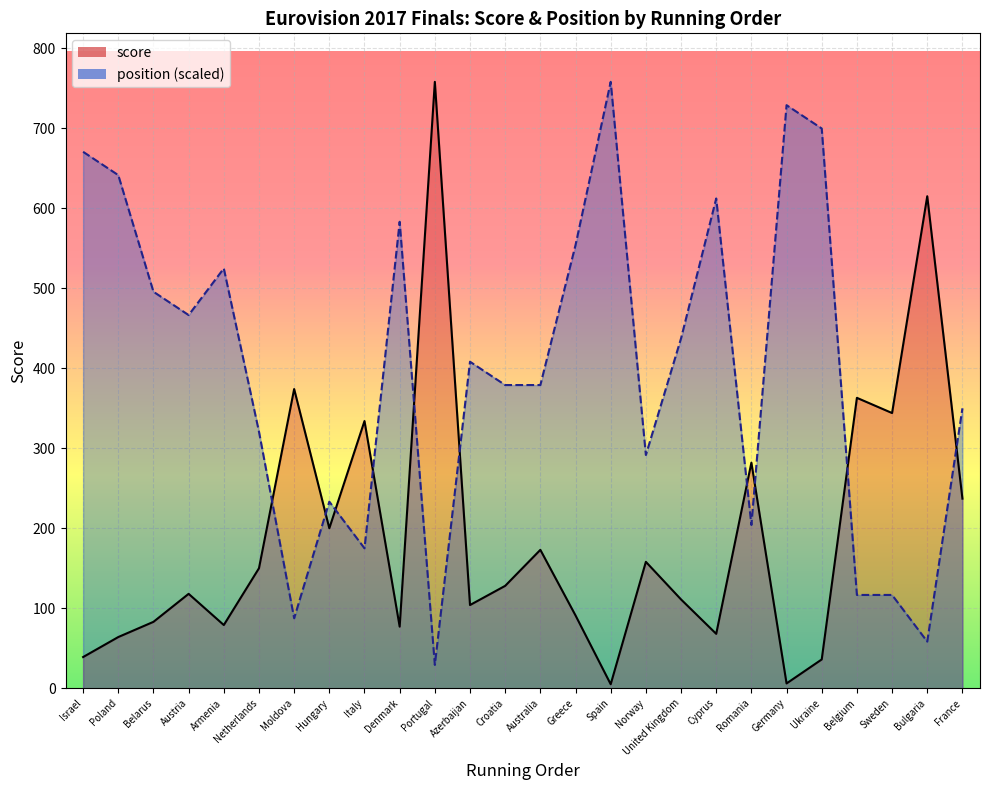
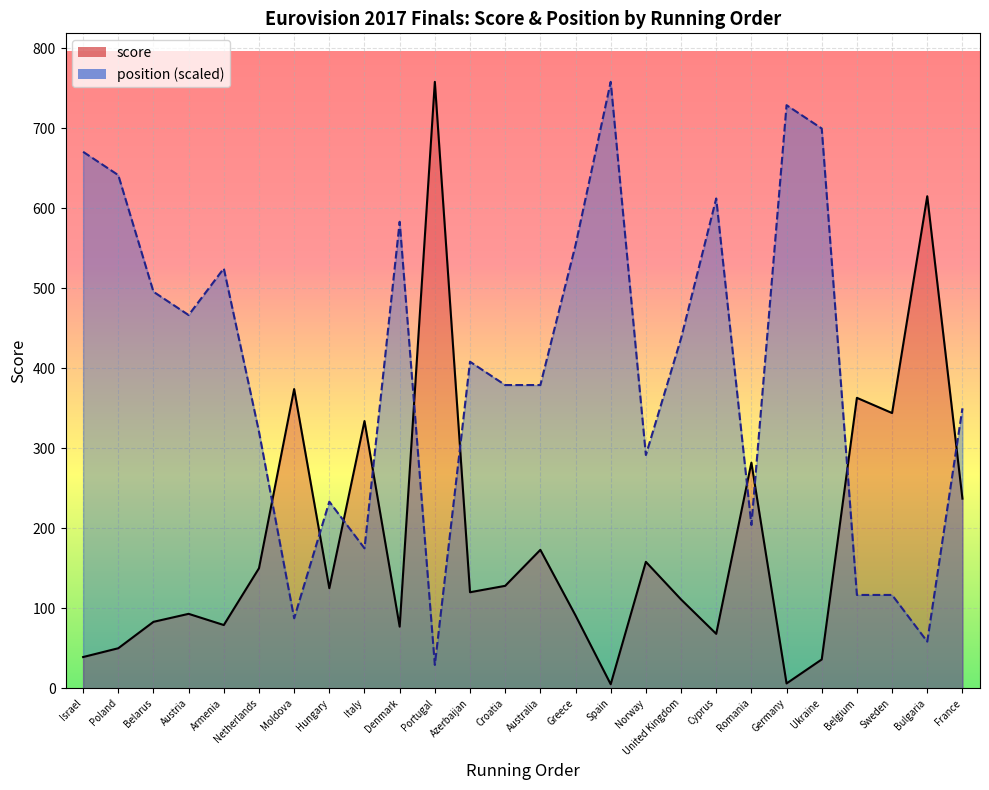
  {
    "score": {
      "Israel": 40,
-     "Poland": 60,
+     "Poland": 50,
      "Belarus": 80,
-     "Austria": 120,
+     "Austria": 90,
      "Armenia": 80,
      "Netherlands": 150,
      "Moldova": 370,
-     "Hungary": 200,
+     "Hungary": 130,
      "Italy": 330,
      "Denmark": 80,
      "Portugal": 760,
-     "Azerbaijan": 100,
+     "Azerbaijan": 120,
      "Croatia": 130,
      "Australia": 170,
      "Greece": 90,
      "Spain": 10,
      "Norway": 160,
      "United Kingdom": 110,
      "Cyprus": 70,
      "Romania": 280,
      "Germany": 10,
      "Ukraine": 40,
      "Belgium": 360,
      "Sweden": 340,
      "Bulgaria": 620,
      "France": 240
    },
    "position (scaled)": {
      "Israel": 670,
      "Poland": 640,
      "Belarus": 500,
      "Austria": 470,
      "Armenia": 520,
      "Netherlands": 320,
      "Moldova": 90,
      "Hungary": 230,
      "Italy": 170,
      "Denmark": 580,
      "Portugal": 30,
      "Azerbaijan": 410,
      "Croatia": 380,
      "Australia": 380,
      "Greece": 550,
      "Spain": 760,
      "Norway": 290,
      "United Kingdom": 440,
      "Cyprus": 610,
      "Romania": 200,
      "Germany": 730,
      "Ukraine": 700,
      "Belgium": 120,
      "Sweden": 120,
      "Bulgaria": 60,
      "France": 350
    }
  }
